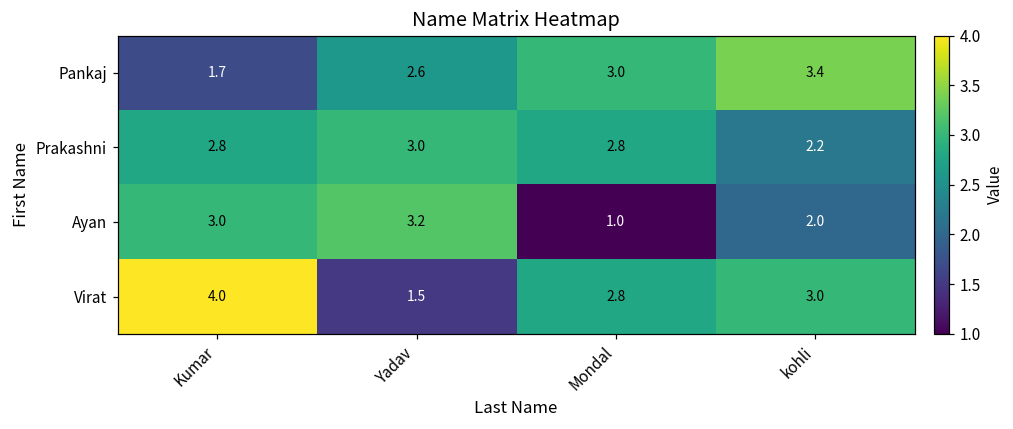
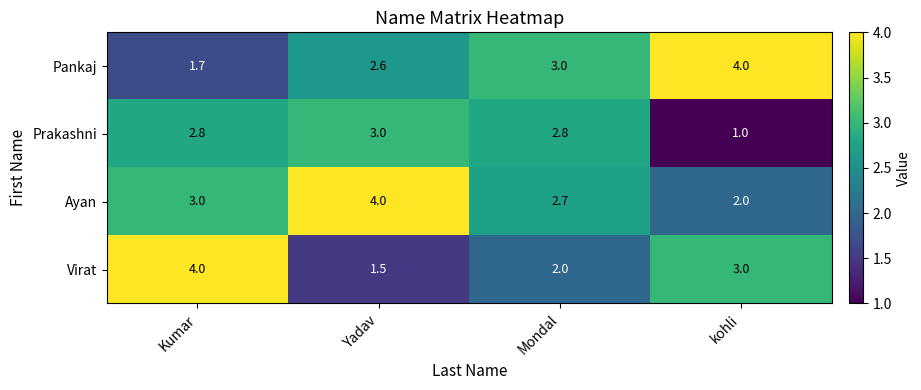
  {
    "Pankaj": {
      "Kumar": 1.7,
      "Yadav": 2.6,
      "Mondal": 3.0,
-     "kohli": 3.4
+     "kohli": 4.0
    },
    "Prakashni": {
      "Kumar": 2.8,
      "Yadav": 3.0,
      "Mondal": 2.8,
-     "kohli": 2.2
+     "kohli": 1.0
    },
    "Ayan": {
      "Kumar": 3.0,
-     "Yadav": 3.2,
-     "Mondal": 1.0,
+     "Yadav": 4.0,
+     "Mondal": 2.7,
      "kohli": 2.0
    },
    "Virat": {
      "Kumar": 4.0,
      "Yadav": 1.5,
-     "Mondal": 2.8,
+     "Mondal": 2.0,
      "kohli": 3.0
    }
  }
